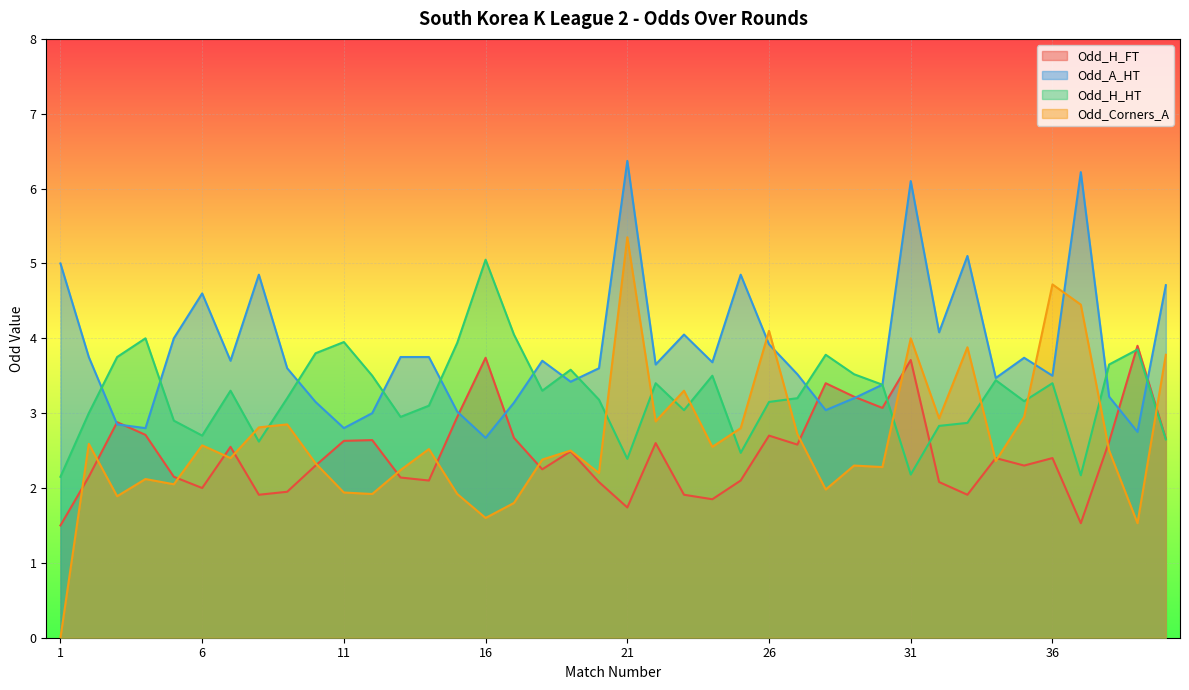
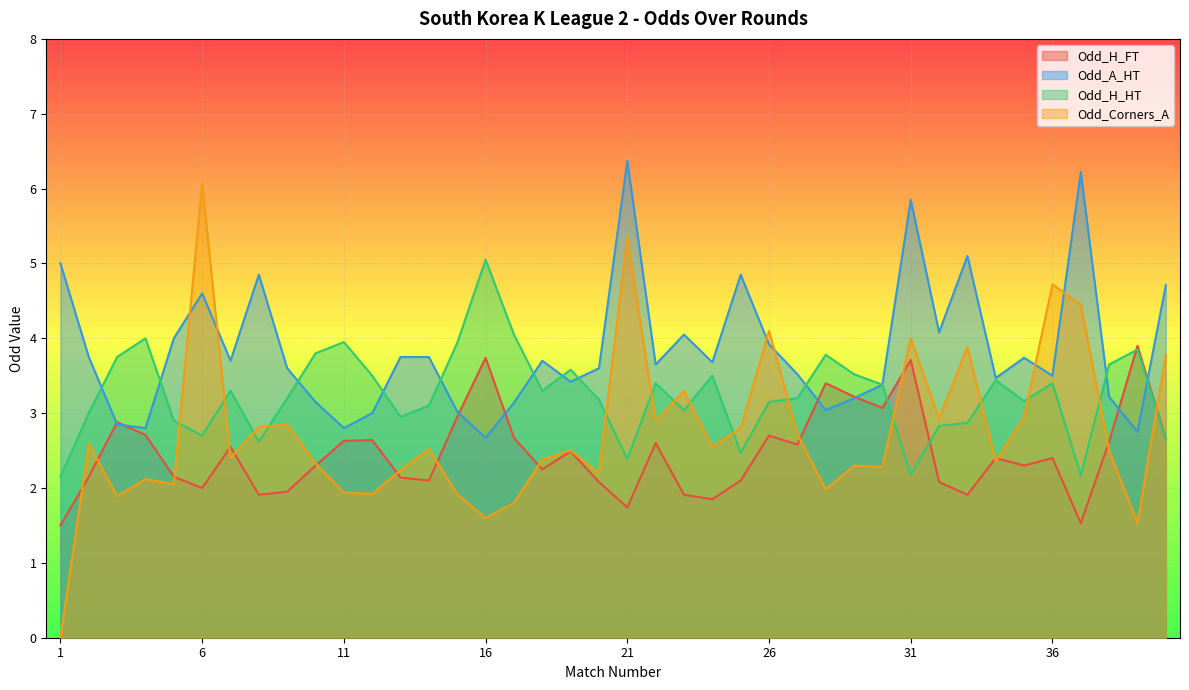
  {
    "Odd_H_FT": {
      "1": 1.5,
      "6": 2.0,
      "11": 2.6,
      "16": 3.7,
      "21": 1.7,
      "26": 2.7,
      "31": 3.7,
      "36": 2.4
    },
    "Odd_A_HT": {
      "1": 5.0,
      "6": 4.6,
      "11": 2.8,
      "16": 2.7,
      "21": 6.4,
      "26": 3.9,
-     "31": 6.1,
+     "31": 5.9,
      "36": 3.5
    },
    "Odd_H_HT": {
      "1": 2.2,
      "6": 2.7,
      "11": 4.0,
      "16": 5.1,
      "21": 2.4,
      "26": 3.2,
      "31": 2.2,
      "36": 3.4
    },
    "Odd_Corners_A": {
      "1": 0.0,
-     "6": 2.6,
+     "6": 6.1,
      "11": 1.9,
      "16": 1.6,
      "21": 5.4,
      "26": 4.1,
      "31": 4.0,
      "36": 4.7
    }
  }
